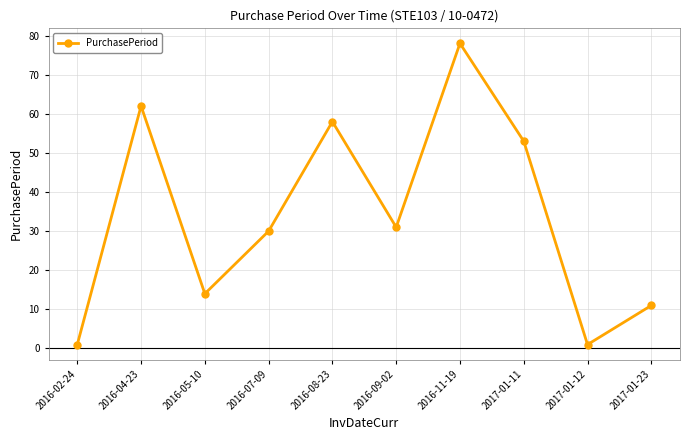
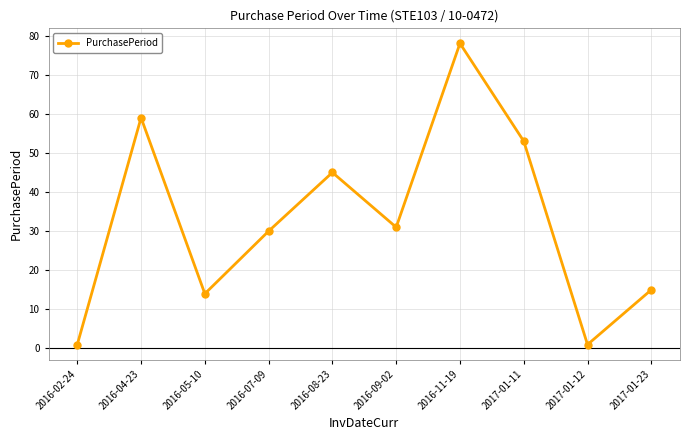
  {
    "2016-02-24": 1,
-   "2016-04-23": 62,
+   "2016-04-23": 59,
    "2016-05-10": 14,
    "2016-07-09": 30,
-   "2016-08-23": 58,
+   "2016-08-23": 45,
    "2016-09-02": 31,
    "2016-11-19": 78,
    "2017-01-11": 53,
    "2017-01-12": 1,
-   "2017-01-23": 11
+   "2017-01-23": 15
  }
